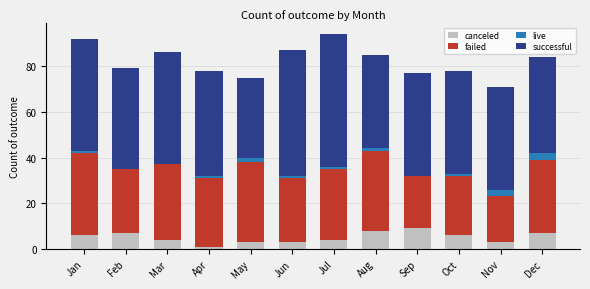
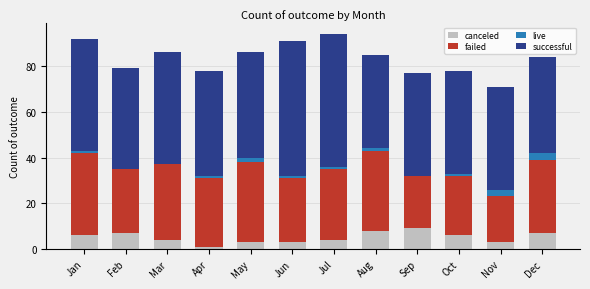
  {
    "canceled": {
      "Jan": 6,
      "Feb": 7,
      "Mar": 4,
      "May": 3,
      "Jun": 3,
      "Jul": 4,
      "Aug": 8,
      "Sep": 9,
      "Oct": 6,
      "Nov": 3,
      "Dec": 7
    },
    "failed": {
      "Jan": 36,
      "Feb": 28,
      "Mar": 33,
      "Apr": 30,
      "May": 35,
      "Jun": 28,
      "Jul": 31,
      "Aug": 35,
      "Sep": 23,
      "Oct": 26,
      "Nov": 20,
      "Dec": 32
    },
    "live": {
      "Feb": 0,
      "Mar": 0,
      "May": 2,
      "Sep": 0,
      "Nov": 3,
      "Dec": 3
    },
    "successful": {
      "Jan": 49,
      "Feb": 44,
      "Mar": 49,
      "Apr": 46,
-     "May": 35,
-     "Jun": 55,
+     "May": 46,
+     "Jun": 59,
      "Jul": 58,
      "Aug": 41,
      "Sep": 45,
      "Oct": 45,
      "Nov": 45,
      "Dec": 42
    }
  }
